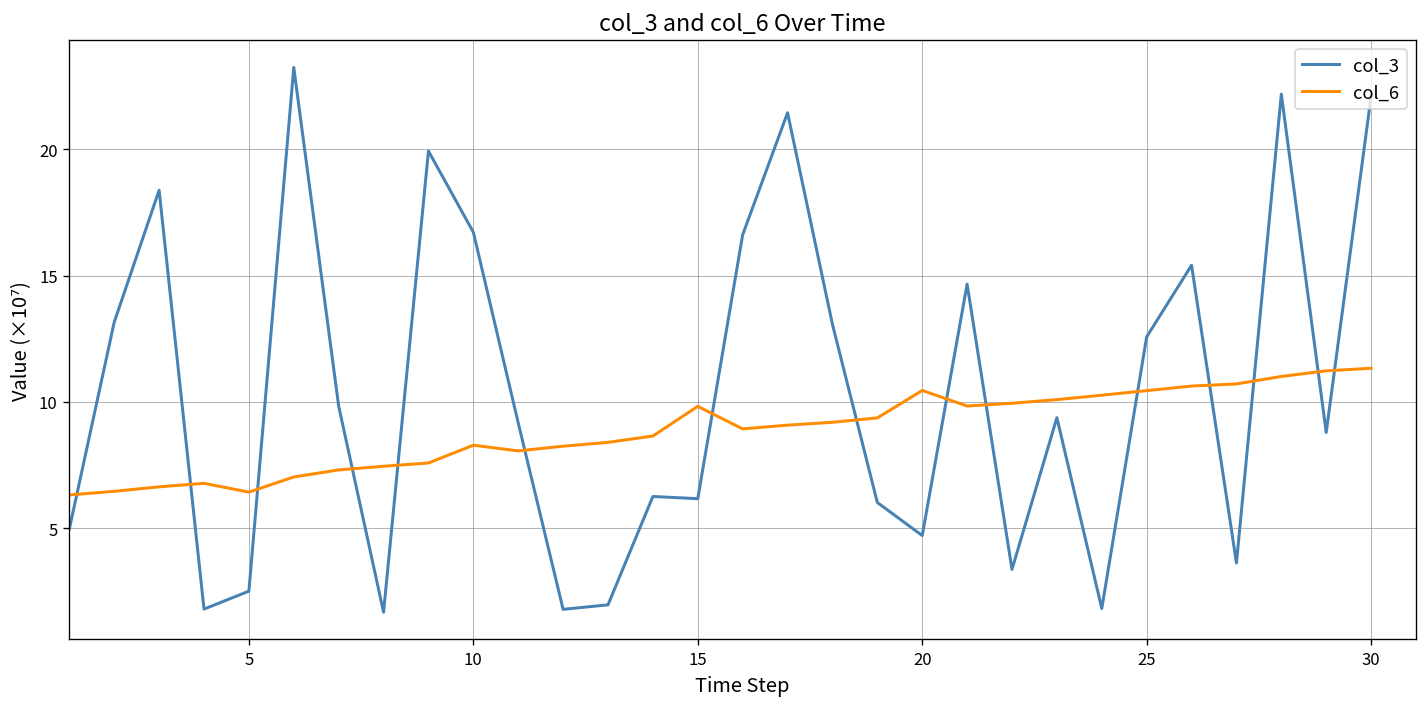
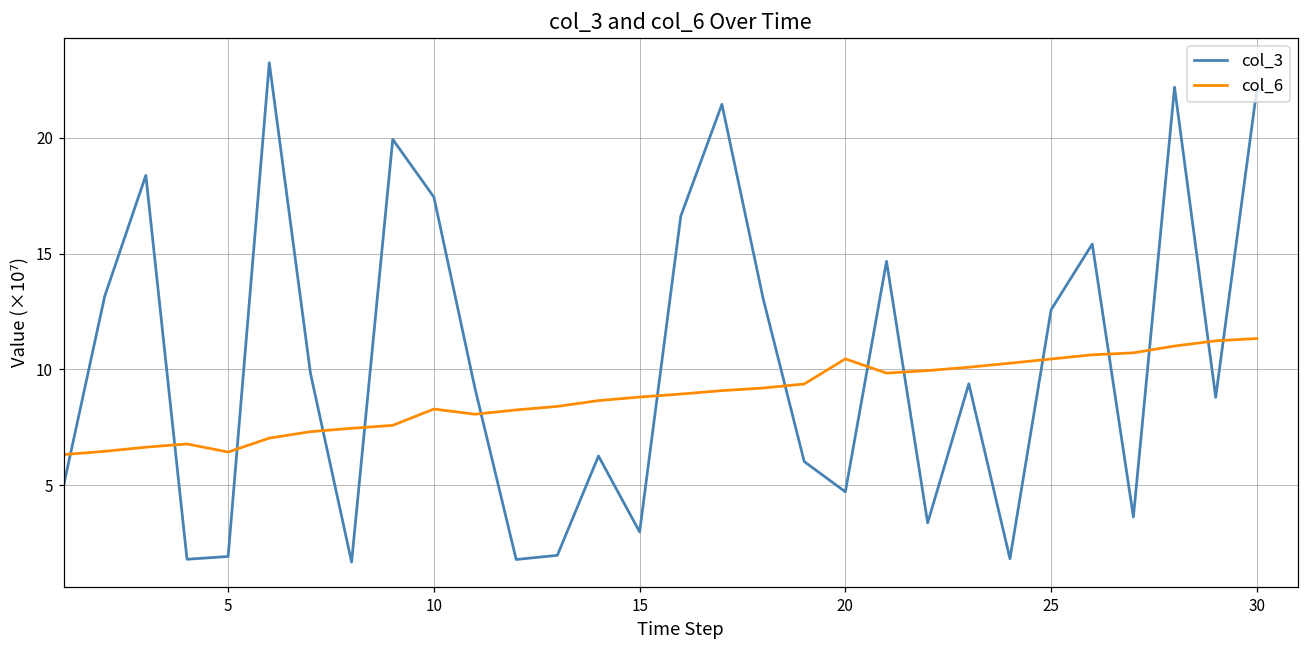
  {
    "col_3": {
-     "5": 2.5,
-     "10": 16.7,
-     "15": 6.2,
+     "5": 1.9,
+     "10": 17.4,
+     "15": 3.0,
      "20": 4.7,
      "25": 12.6
    },
    "col_6": {
      "5": 6.4,
      "10": 8.3,
-     "15": 9.8,
+     "15": 8.8,
      "20": 10.5,
      "25": 10.4,
      "30": 11.3
    }
  }
